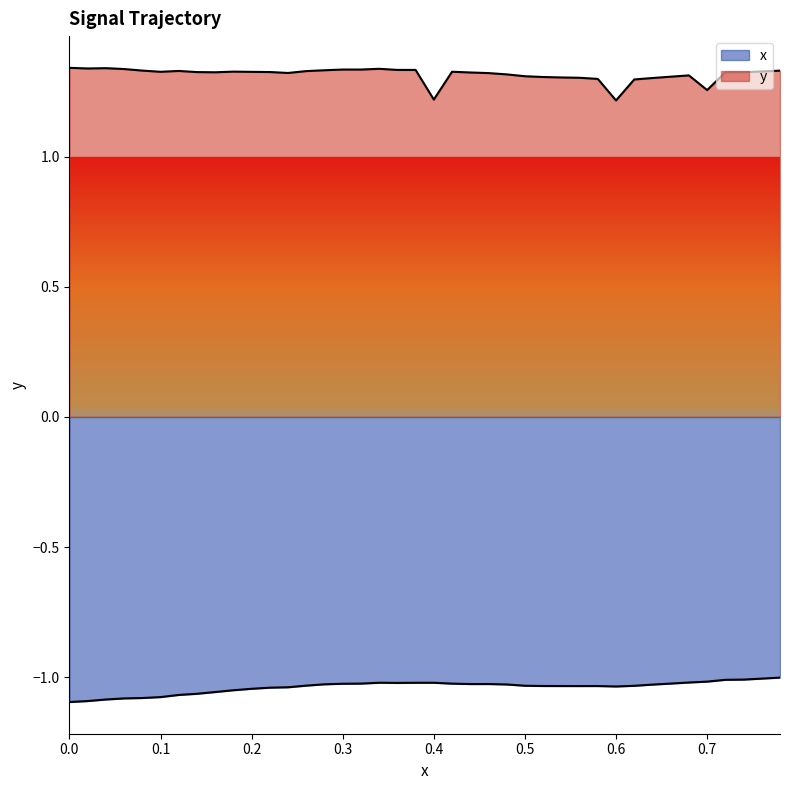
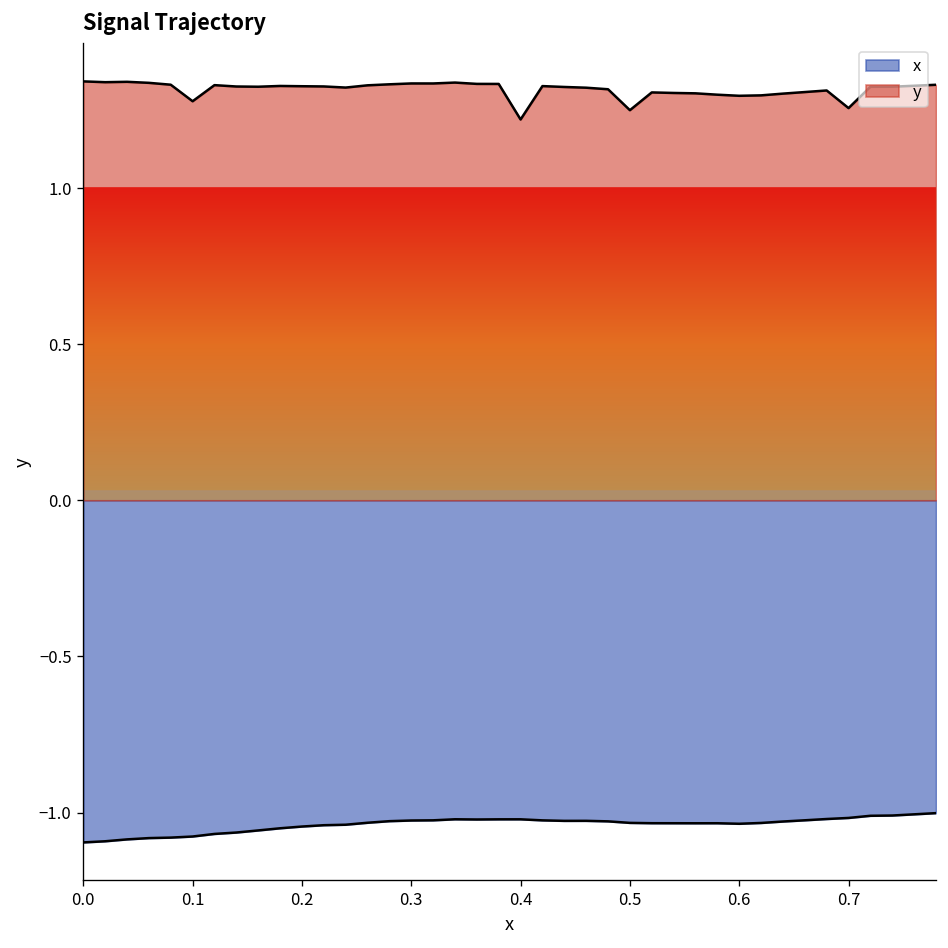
  {
    "y": {
      "0.0": 1.34,
-     "0.1": 1.33,
+     "0.1": 1.28,
      "0.2": 1.33,
      "0.3": 1.33,
      "0.4": 1.22,
-     "0.5": 1.31,
-     "0.6": 1.22,
+     "0.5": 1.25,
+     "0.6": 1.30,
      "0.7": 1.26
    }
  }
